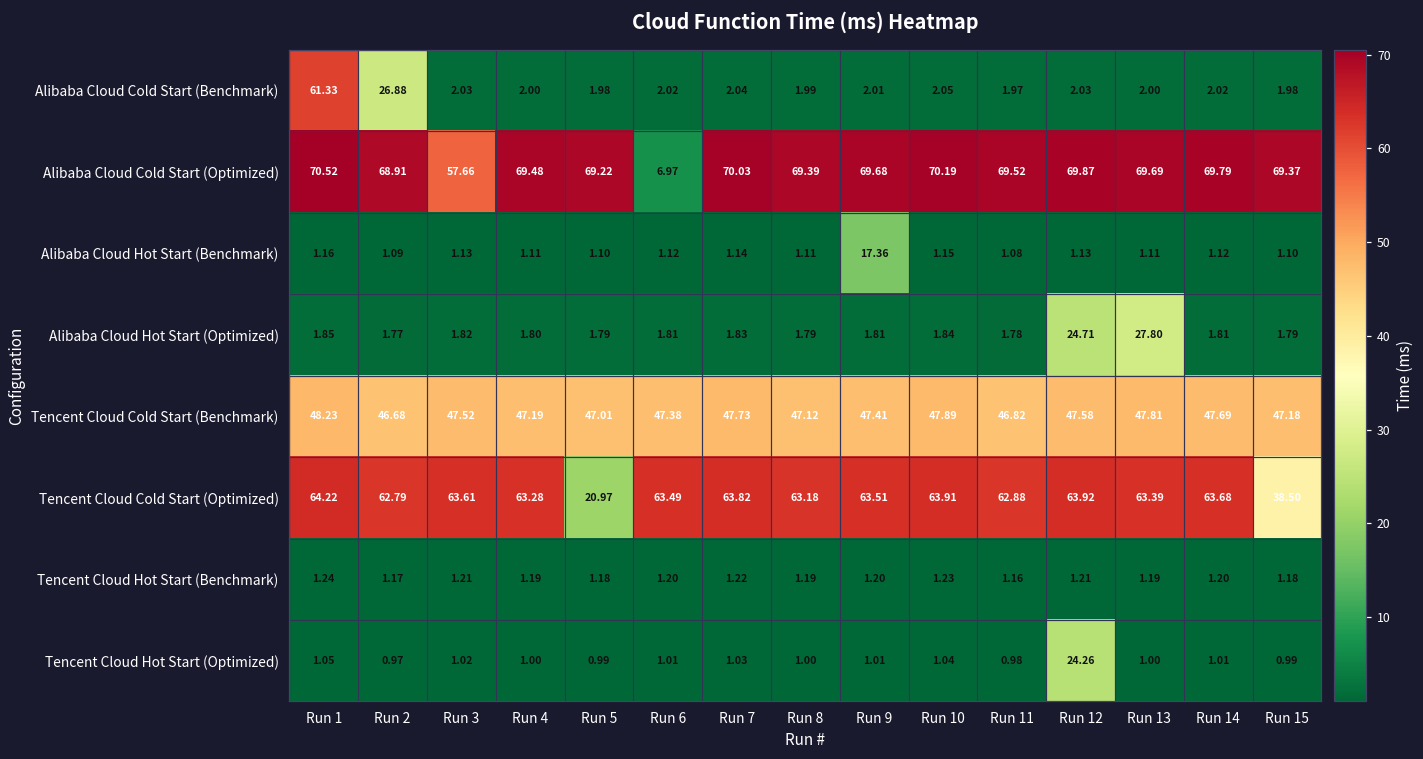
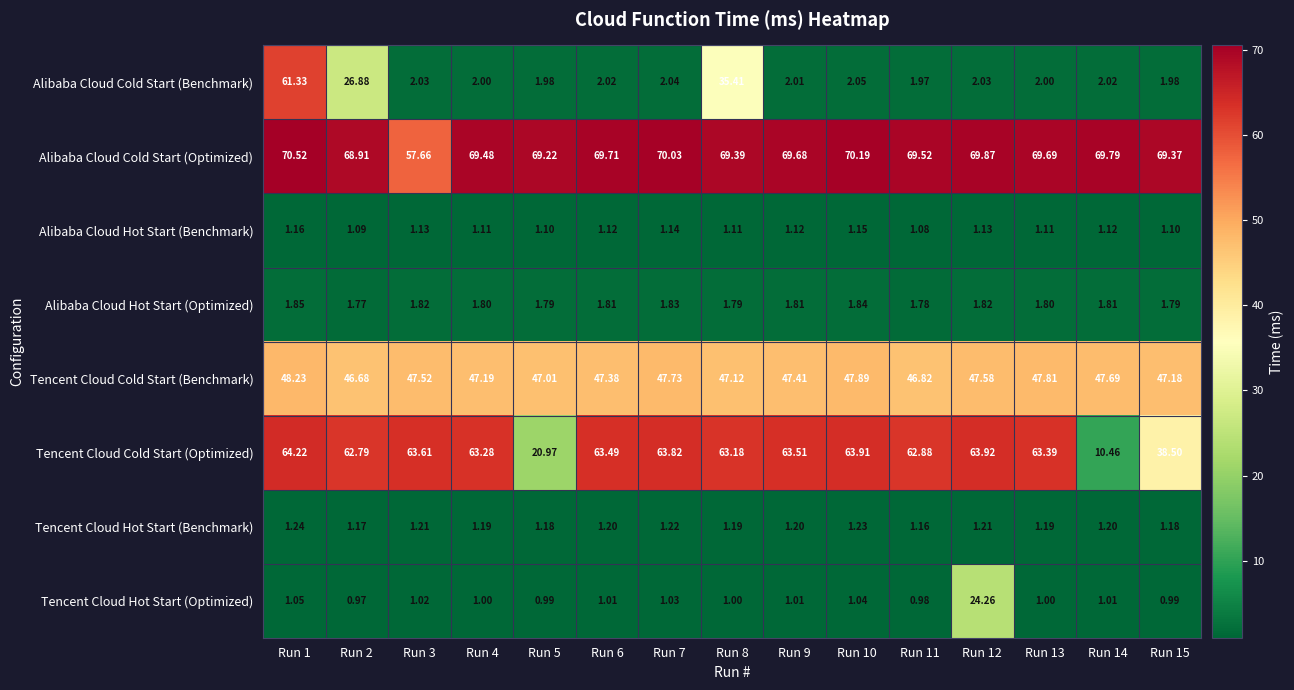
  {
    "Alibaba Cloud Cold Start (Benchmark)": {
      "Run 1": 61.33,
      "Run 2": 26.88,
      "Run 3": 2.03,
      "Run 4": 2.00,
      "Run 5": 1.98,
      "Run 6": 2.02,
      "Run 7": 2.04,
-     "Run 8": 1.99,
+     "Run 8": 35.41,
      "Run 9": 2.01,
      "Run 10": 2.05,
      "Run 11": 1.97,
      "Run 12": 2.03,
      "Run 13": 2.00,
      "Run 14": 2.02,
      "Run 15": 1.98
    },
    "Alibaba Cloud Cold Start (Optimized)": {
      "Run 1": 70.52,
      "Run 2": 68.91,
      "Run 3": 57.66,
      "Run 4": 69.48,
      "Run 5": 69.22,
-     "Run 6": 6.97,
+     "Run 6": 69.71,
      "Run 7": 70.03,
      "Run 8": 69.39,
      "Run 9": 69.68,
      "Run 10": 70.19,
      "Run 11": 69.52,
      "Run 12": 69.87,
      "Run 13": 69.69,
      "Run 14": 69.79,
      "Run 15": 69.37
    },
    "Alibaba Cloud Hot Start (Benchmark)": {
      "Run 1": 1.16,
      "Run 2": 1.09,
      "Run 3": 1.13,
      "Run 4": 1.11,
      "Run 5": 1.10,
      "Run 6": 1.12,
      "Run 7": 1.14,
      "Run 8": 1.11,
-     "Run 9": 17.36,
+     "Run 9": 1.12,
      "Run 10": 1.15,
      "Run 11": 1.08,
      "Run 12": 1.13,
      "Run 13": 1.11,
      "Run 14": 1.12,
      "Run 15": 1.10
    },
    "Alibaba Cloud Hot Start (Optimized)": {
      "Run 1": 1.85,
      "Run 2": 1.77,
      "Run 3": 1.82,
      "Run 4": 1.80,
      "Run 5": 1.79,
      "Run 6": 1.81,
      "Run 7": 1.83,
      "Run 8": 1.79,
      "Run 9": 1.81,
      "Run 10": 1.84,
      "Run 11": 1.78,
-     "Run 12": 24.71,
-     "Run 13": 27.80,
+     "Run 12": 1.82,
+     "Run 13": 1.80,
      "Run 14": 1.81,
      "Run 15": 1.79
    },
    "Tencent Cloud Cold Start (Benchmark)": {
      "Run 1": 48.23,
      "Run 2": 46.68,
      "Run 3": 47.52,
      "Run 4": 47.19,
      "Run 5": 47.01,
      "Run 6": 47.38,
      "Run 7": 47.73,
      "Run 8": 47.12,
      "Run 9": 47.41,
      "Run 10": 47.89,
      "Run 11": 46.82,
      "Run 12": 47.58,
      "Run 13": 47.81,
      "Run 14": 47.69,
      "Run 15": 47.18
    },
    "Tencent Cloud Cold Start (Optimized)": {
      "Run 1": 64.22,
      "Run 2": 62.79,
      "Run 3": 63.61,
      "Run 4": 63.28,
      "Run 5": 20.97,
      "Run 6": 63.49,
      "Run 7": 63.82,
      "Run 8": 63.18,
      "Run 9": 63.51,
      "Run 10": 63.91,
      "Run 11": 62.88,
      "Run 12": 63.92,
      "Run 13": 63.39,
-     "Run 14": 63.68,
+     "Run 14": 10.46,
      "Run 15": 38.50
    },
    "Tencent Cloud Hot Start (Benchmark)": {
      "Run 1": 1.24,
      "Run 2": 1.17,
      "Run 3": 1.21,
      "Run 4": 1.19,
      "Run 5": 1.18,
      "Run 6": 1.20,
      "Run 7": 1.22,
      "Run 8": 1.19,
      "Run 9": 1.20,
      "Run 10": 1.23,
      "Run 11": 1.16,
      "Run 12": 1.21,
      "Run 13": 1.19,
      "Run 14": 1.20,
      "Run 15": 1.18
    },
    "Tencent Cloud Hot Start (Optimized)": {
      "Run 1": 1.05,
      "Run 2": 0.97,
      "Run 3": 1.02,
      "Run 4": 1.00,
      "Run 5": 0.99,
      "Run 6": 1.01,
      "Run 7": 1.03,
      "Run 8": 1.00,
      "Run 9": 1.01,
      "Run 10": 1.04,
      "Run 11": 0.98,
      "Run 12": 24.26,
      "Run 13": 1.00,
      "Run 14": 1.01,
      "Run 15": 0.99
    }
  }
